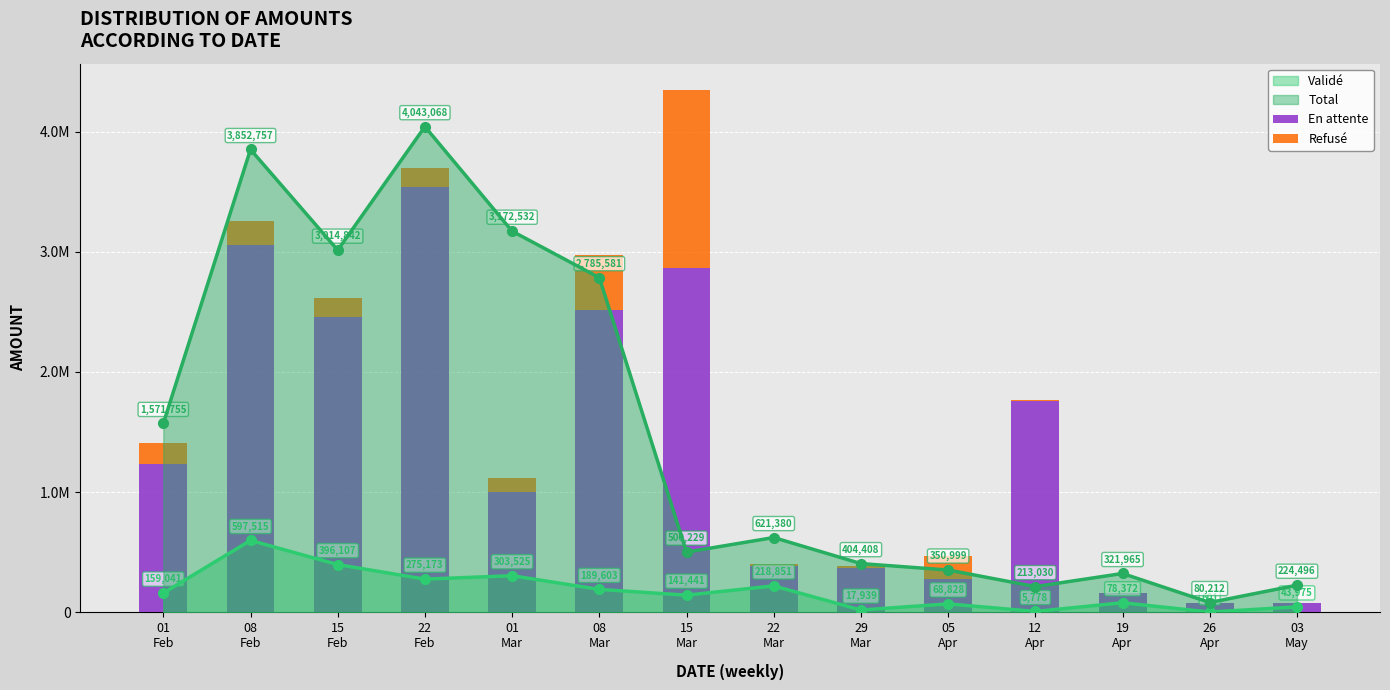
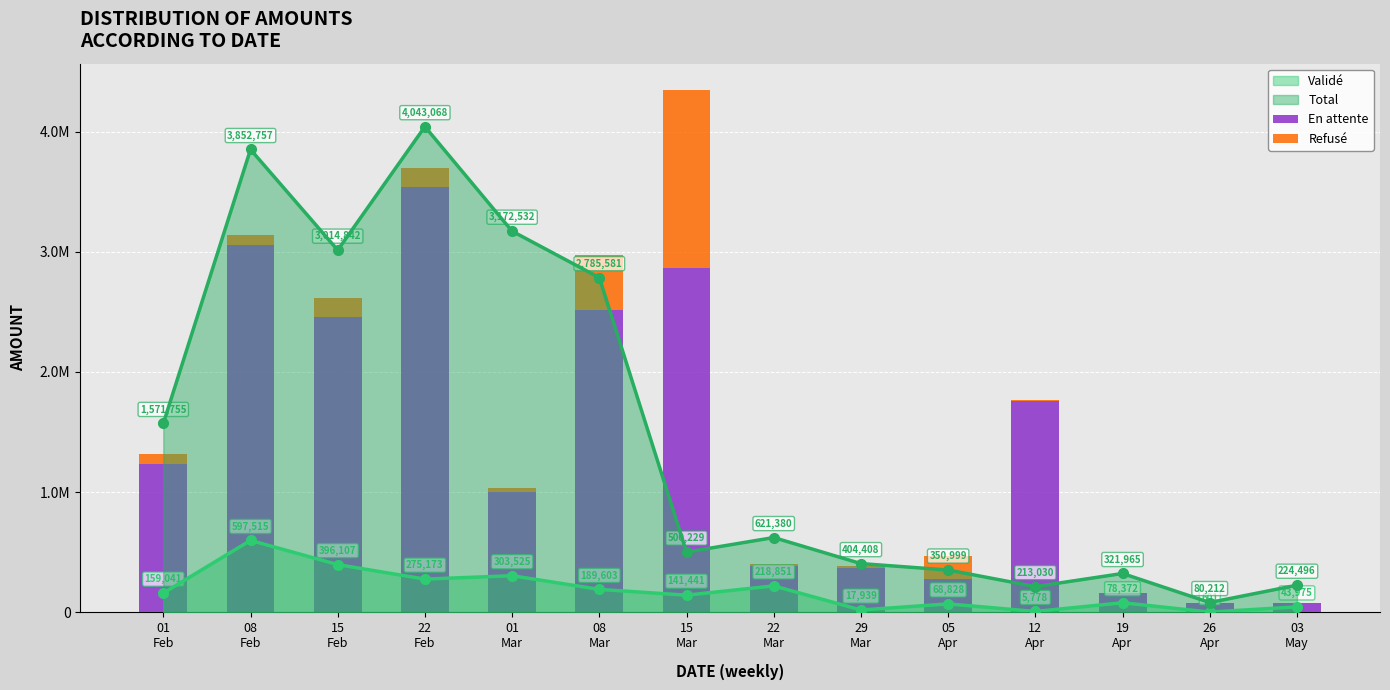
  {
    "En attente": {
      "03 May": 80000
    },
    "Refusé": {
-     "01 Feb": 180000,
-     "08 Feb": 200000,
+     "01 Feb": 90000,
+     "08 Feb": 90000,
      "15 Feb": 160000,
      "22 Feb": 160000,
-     "01 Mar": 120000,
+     "01 Mar": 40000,
      "15 Mar": 1490000,
      "03 May": 0
    }
  }
